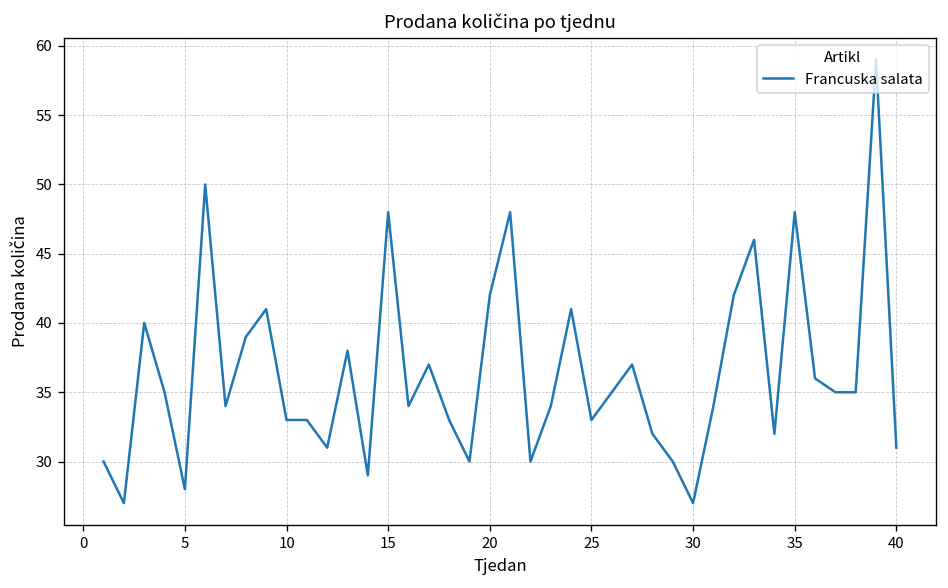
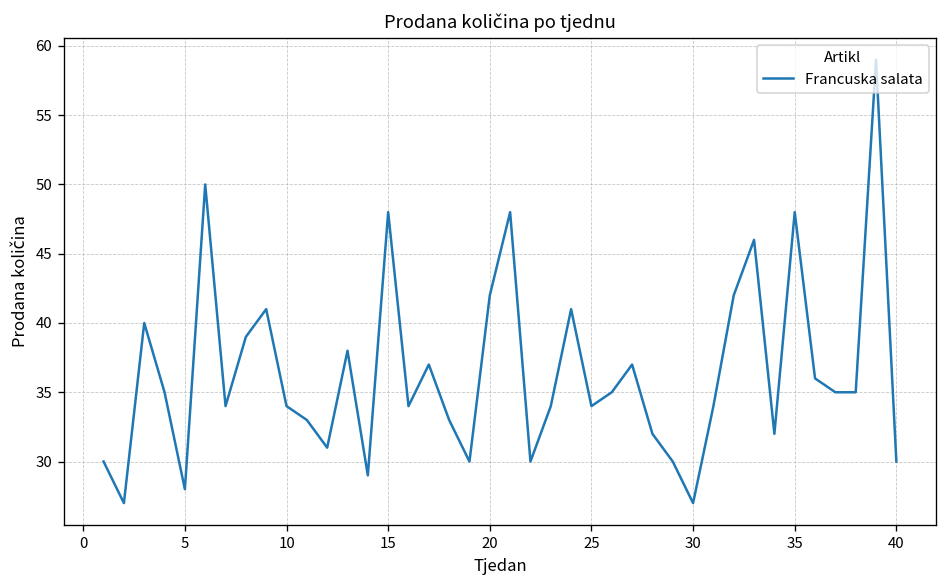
  {
    "5": 28,
-   "10": 33,
+   "10": 34,
    "15": 48,
    "20": 42,
-   "25": 33,
+   "25": 34,
    "30": 27,
    "35": 48,
-   "40": 31
+   "40": 30
  }
